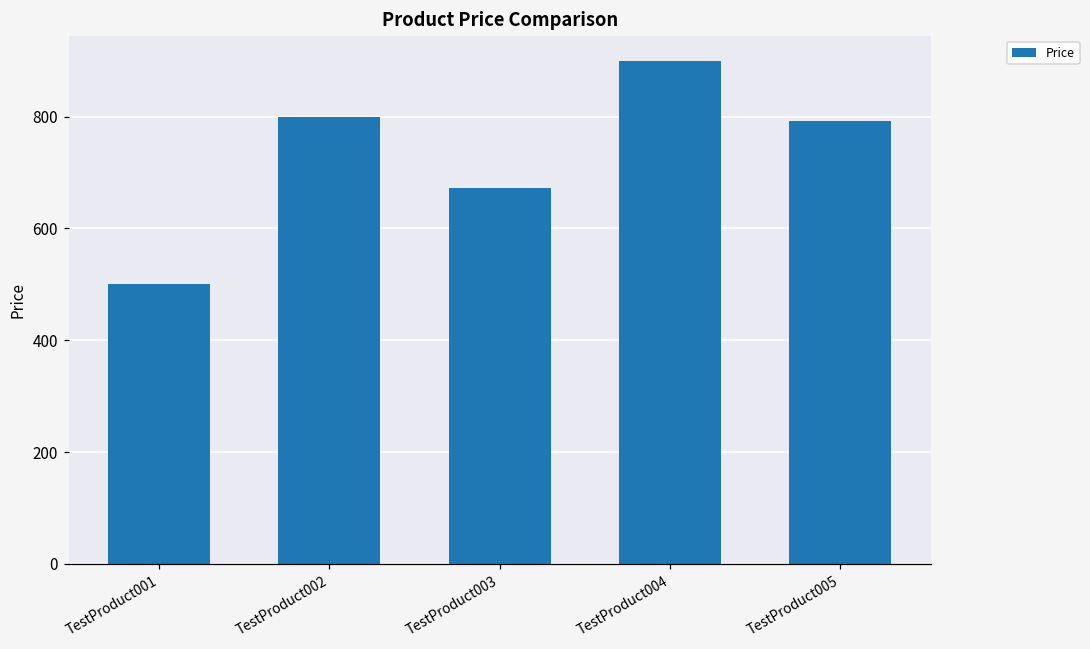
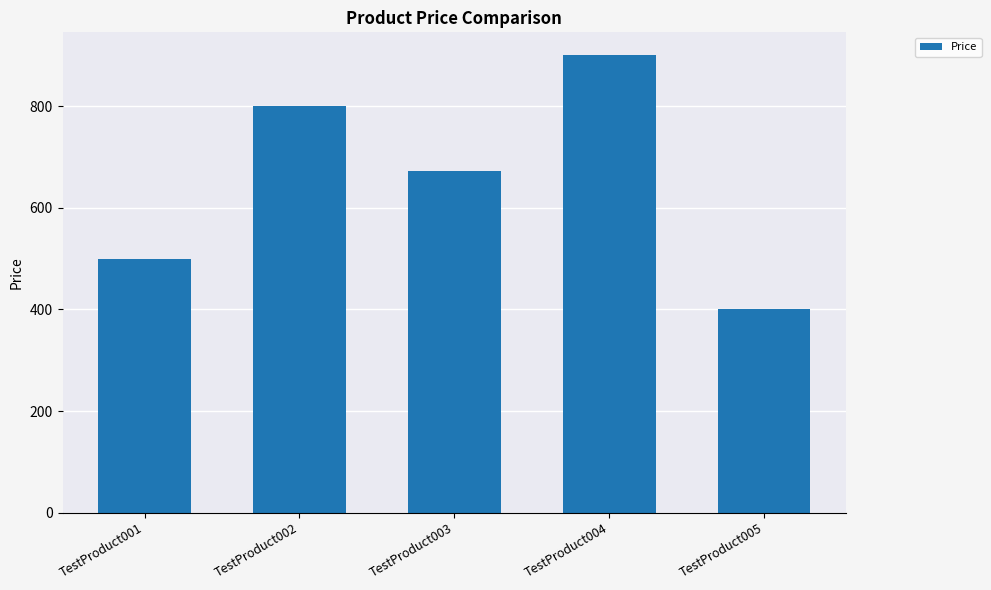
  {
    "TestProduct001": 500,
    "TestProduct002": 800,
    "TestProduct003": 670,
    "TestProduct004": 900,
-   "TestProduct005": 790
+   "TestProduct005": 400
  }
